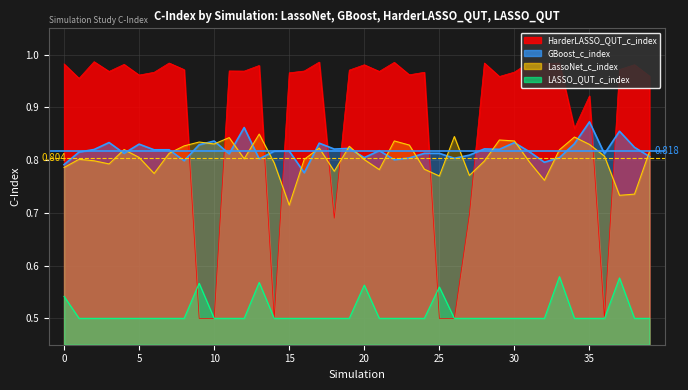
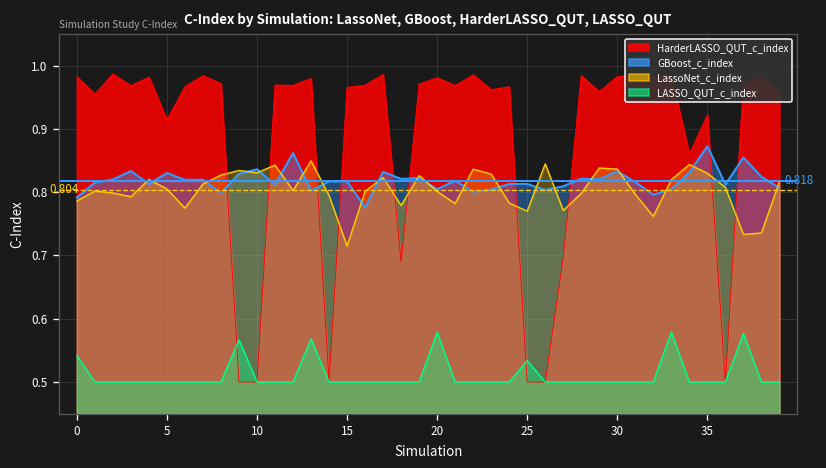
  {
    "HarderLASSO_QUT_c_index": {
      "0": 0.98,
-     "5": 0.96,
+     "5": 0.91,
      "15": 0.97,
      "20": 0.98,
      "25": 0.50,
-     "30": 0.97,
+     "30": 0.98,
      "35": 0.92
    },
    "GBoost_c_index": {
      "5": 0.83,
      "10": 0.84,
      "15": 0.82,
      "25": 0.81,
      "35": 0.87
    },
    "LassoNet_c_index": {
      "0": 0.79,
      "5": 0.81,
      "10": 0.83,
      "15": 0.71,
      "25": 0.77,
      "35": 0.83
    },
    "LASSO_QUT_c_index": {
      "0": 0.54,
      "5": 0.50,
      "15": 0.50,
-     "20": 0.56,
-     "25": 0.56,
+     "20": 0.58,
+     "25": 0.53,
      "30": 0.50,
      "35": 0.50
    }
  }
